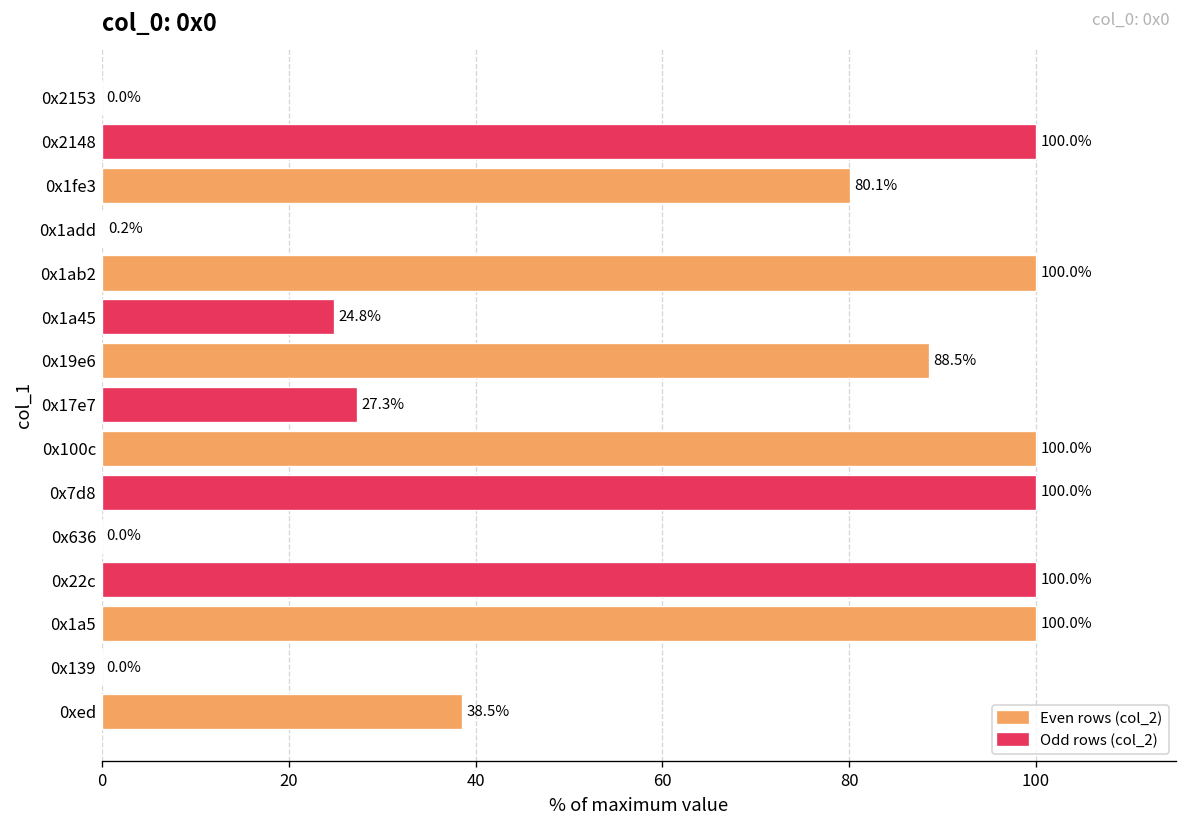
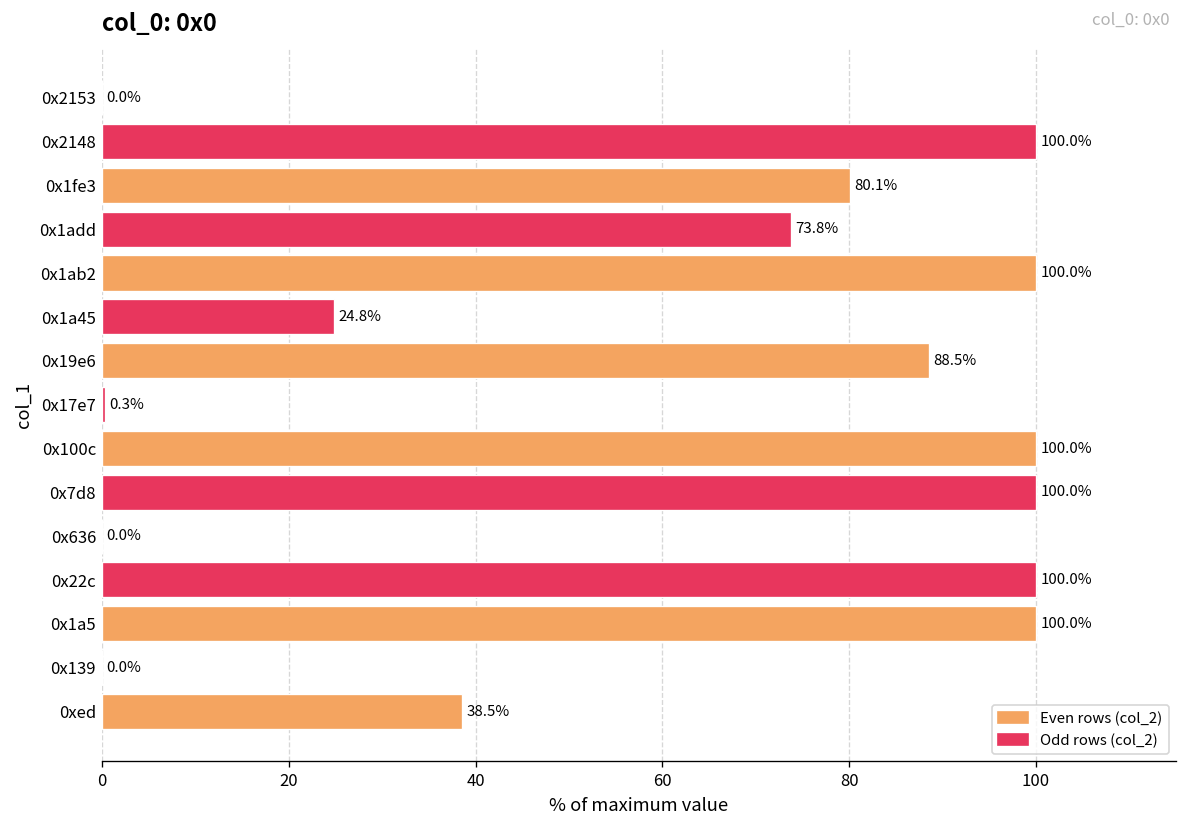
  {
    "0x2153": "0.0%",
    "0x2148": "100.0%",
    "0x1fe3": "80.1%",
-   "0x1add": "0.2%",
+   "0x1add": "73.8%",
    "0x1ab2": "100.0%",
    "0x1a45": "24.8%",
    "0x19e6": "88.5%",
-   "0x17e7": "27.3%",
+   "0x17e7": "0.3%",
    "0x100c": "100.0%",
    "0x7d8": "100.0%",
    "0x636": "0.0%",
    "0x22c": "100.0%",
    "0x1a5": "100.0%",
    "0x139": "0.0%",
    "0xed": "38.5%"
  }
